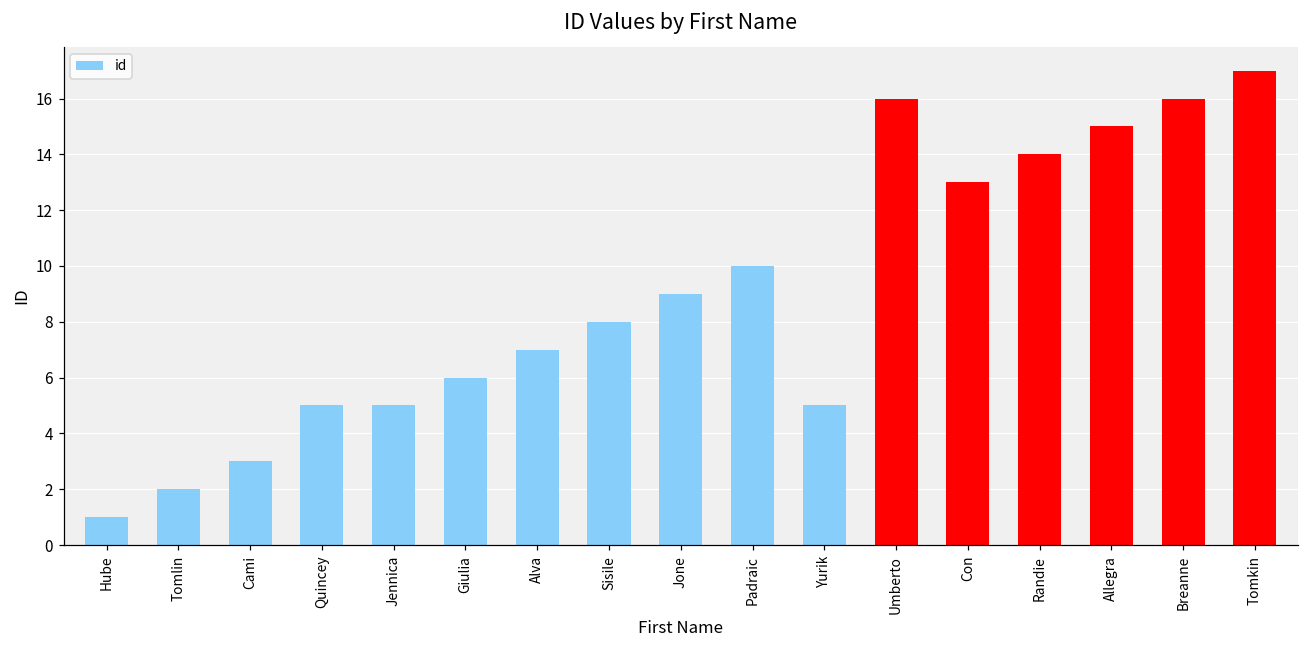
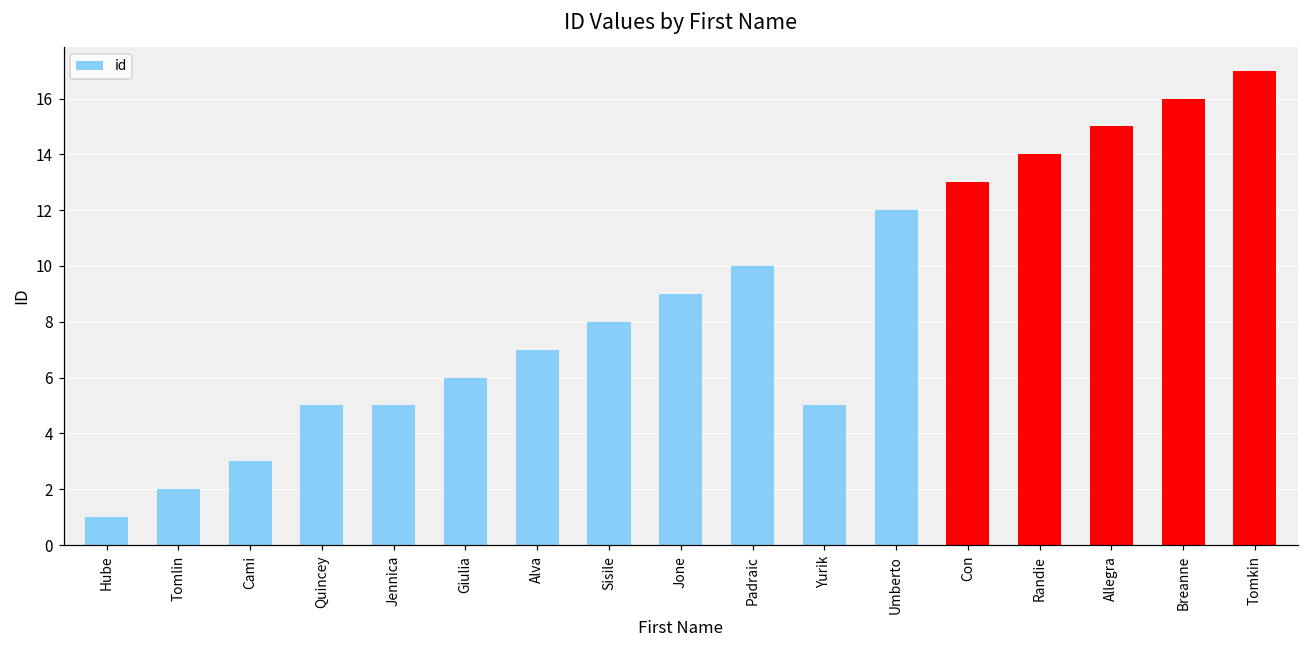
  {
    "Hube": 1,
    "Tomlin": 2,
    "Cami": 3,
    "Quincey": 5,
    "Jennica": 5,
    "Giulia": 6,
    "Alva": 7,
    "Sisile": 8,
    "Jone": 9,
    "Padraic": 10,
    "Yurik": 5,
-   "Umberto": 16,
+   "Umberto": 12,
    "Con": 13,
    "Randie": 14,
    "Allegra": 15,
    "Breanne": 16,
    "Tomkin": 17
  }
